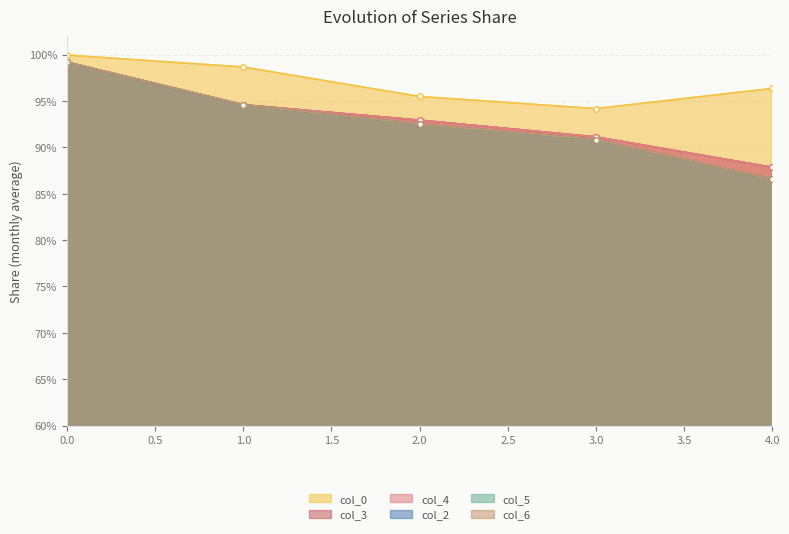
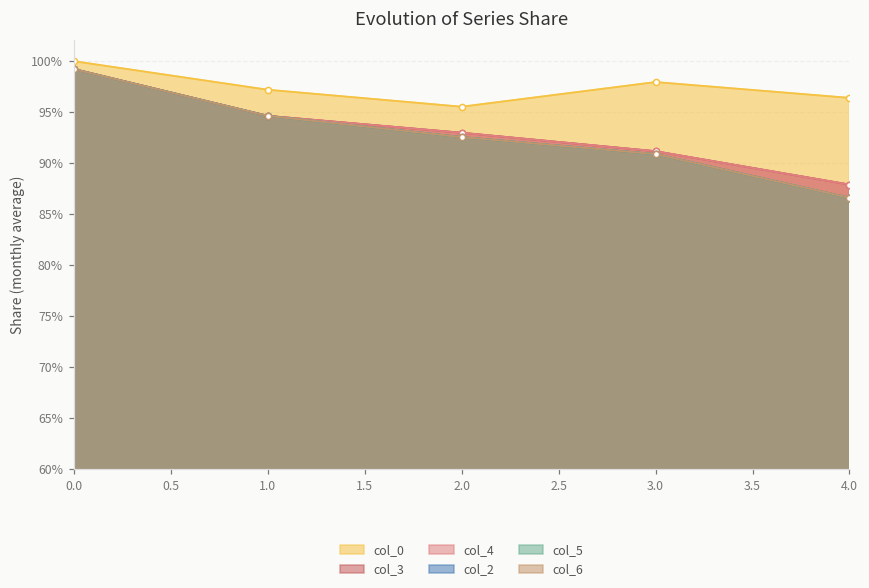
  {
    "col_0": {
      "0.0": "100%",
-     "1.0": "99%",
+     "1.0": "97%",
      "2.0": "95%",
-     "3.0": "94%",
+     "3.0": "98%",
      "4.0": "96%"
    }
  }
